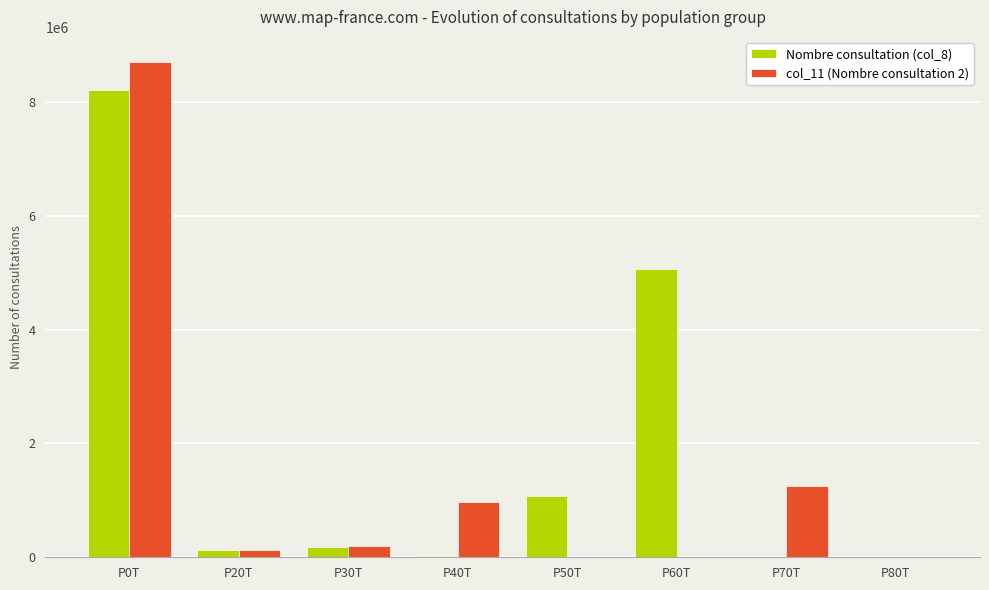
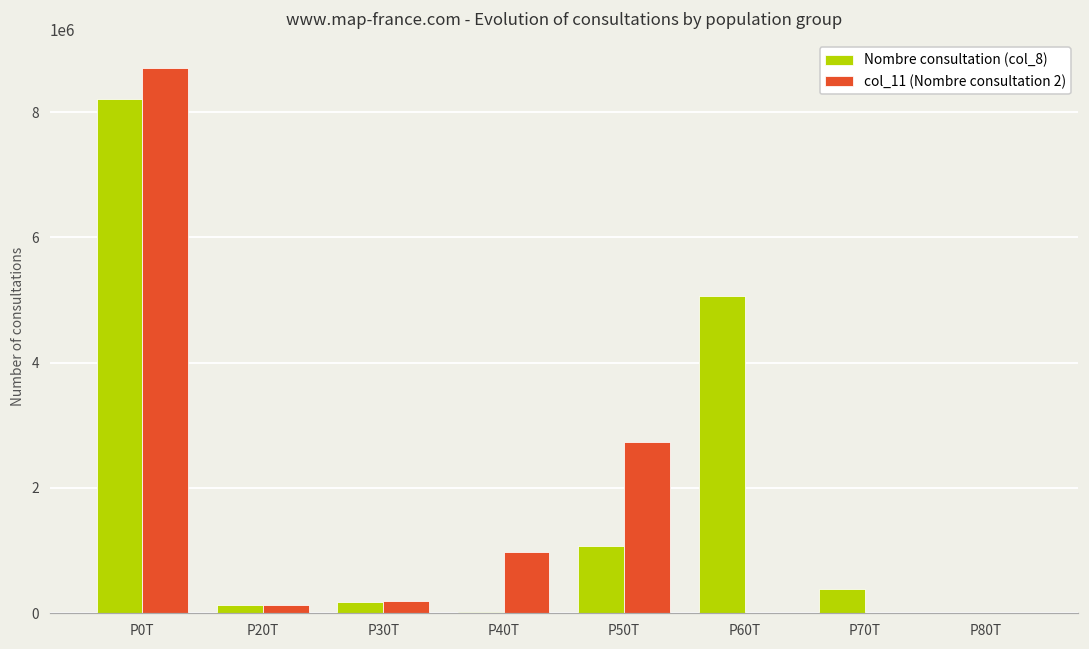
  {
    "Nombre consultation (col_8)": {
      "P0T": 8200000,
      "P20T": 100000,
      "P30T": 200000,
      "P50T": 1100000,
      "P60T": 5100000,
-     "P70T": 0
+     "P70T": 400000
    },
    "col_11 (Nombre consultation 2)": {
      "P0T": 8700000,
      "P20T": 100000,
      "P30T": 200000,
      "P40T": 1000000,
-     "P50T": 0,
-     "P70T": 1300000
+     "P50T": 2700000,
+     "P70T": 0
    }
  }
